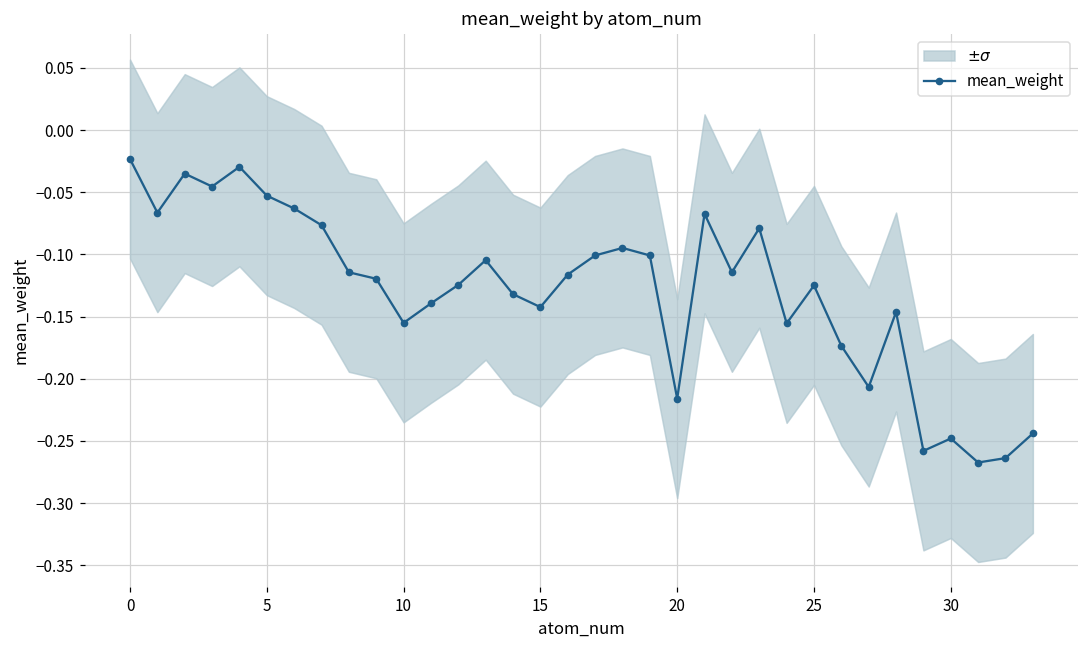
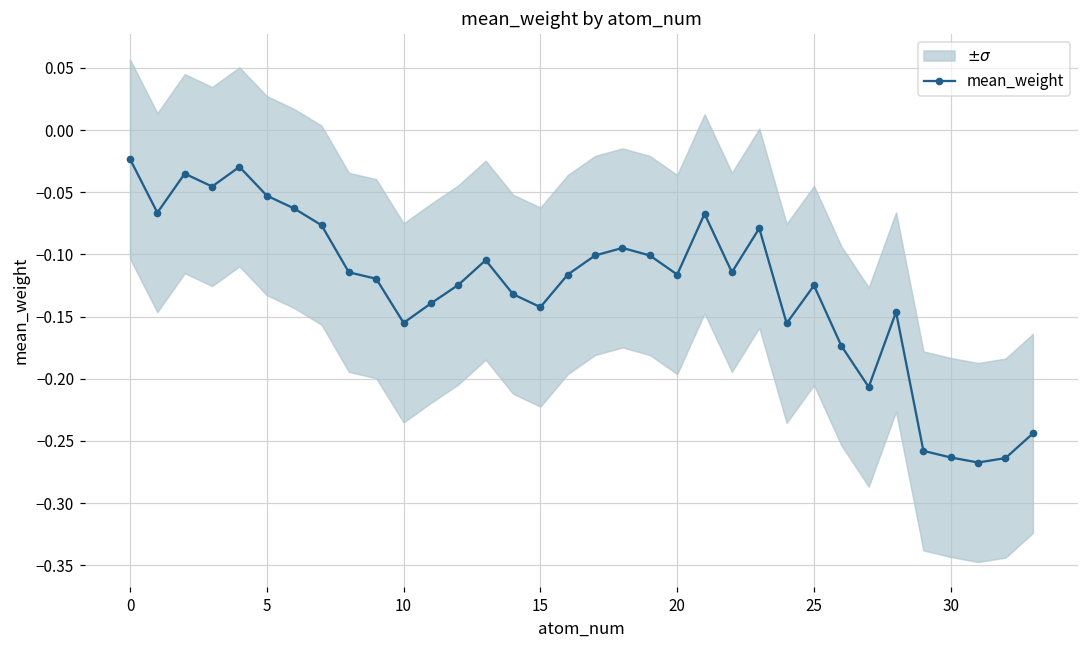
  {
    "mean_weight": {
      "0": -0.023,
      "5": -0.053,
      "10": -0.155,
      "15": -0.142,
-     "20": -0.216,
+     "20": -0.116,
      "25": -0.125,
-     "30": -0.248
+     "30": -0.263
    }
  }
